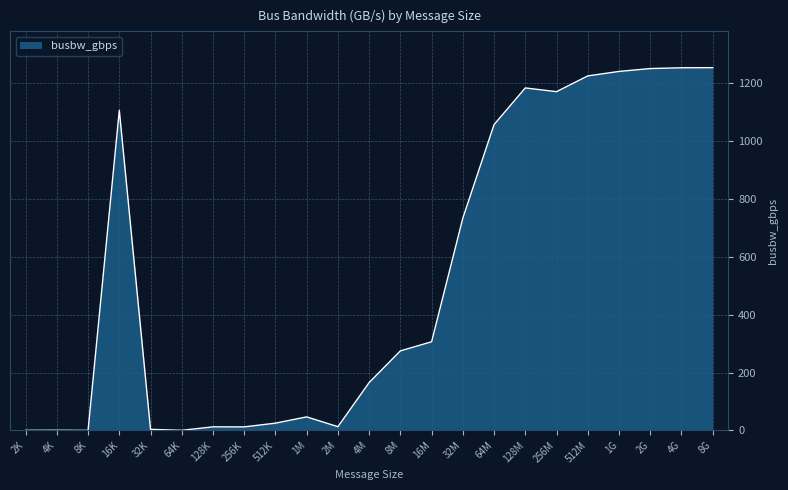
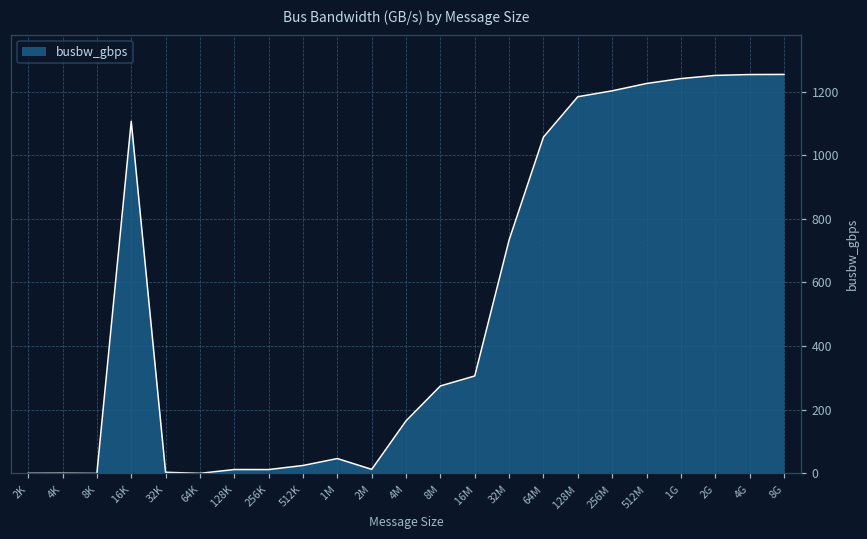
  {
    "2K": 0,
    "4K": 0,
    "8K": 0,
    "16K": 1110,
    "32K": 0,
    "64K": 0,
    "128K": 10,
    "256K": 10,
    "512K": 30,
    "1M": 50,
    "2M": 10,
    "4M": 170,
    "8M": 270,
    "16M": 310,
    "32M": 730,
    "64M": 1060,
    "128M": 1180,
-   "256M": 1170,
+   "256M": 1200,
    "512M": 1230,
    "1G": 1240,
    "2G": 1250,
    "4G": 1250,
    "8G": 1250
  }
